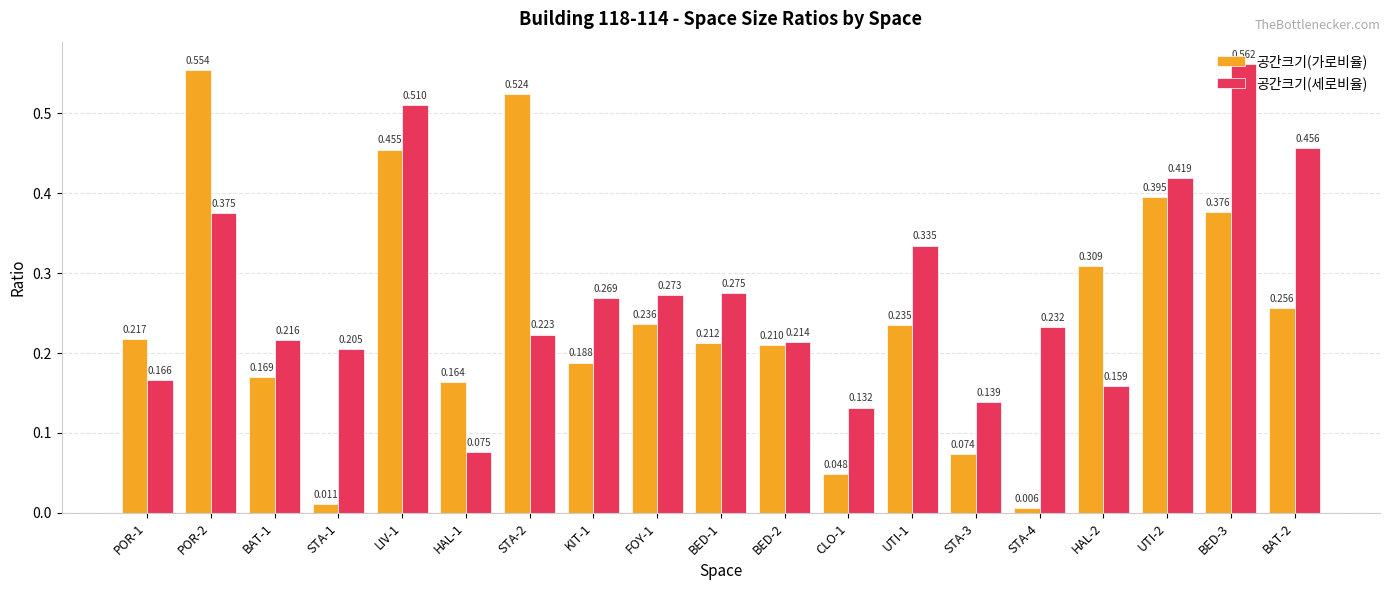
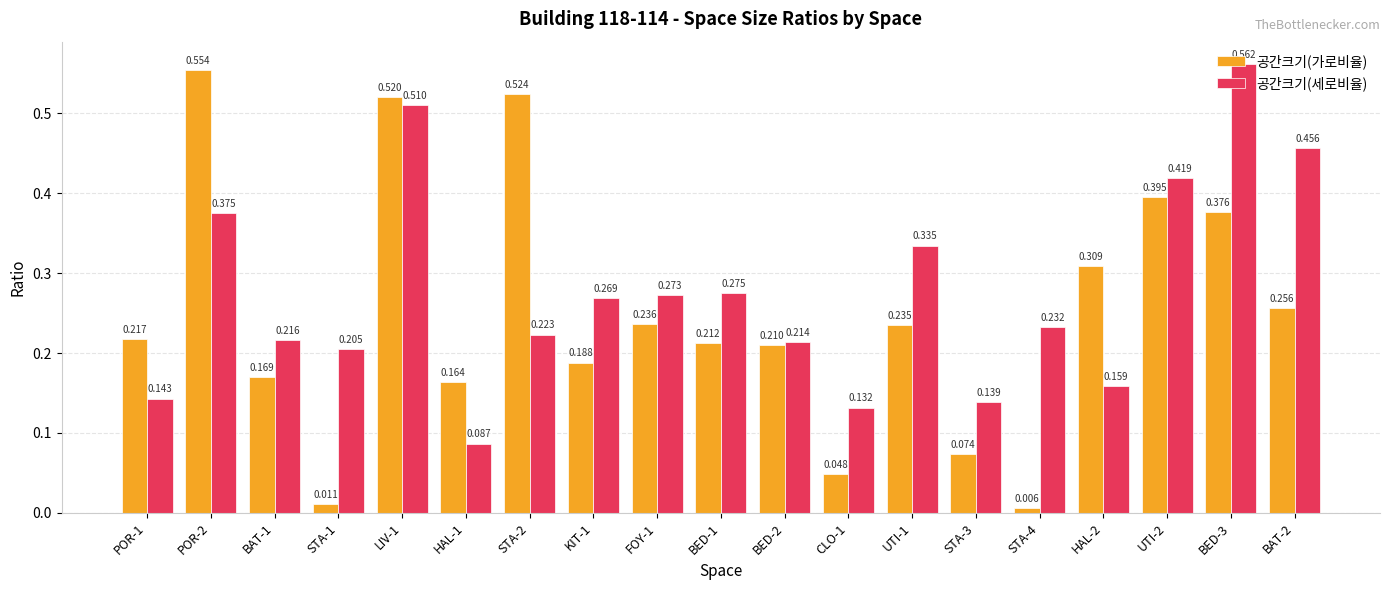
  {
    "공간크기(가로비율)": {
      "POR-1": 0.217,
      "POR-2": 0.554,
      "BAT-1": 0.169,
      "STA-1": 0.011,
-     "LIV-1": 0.455,
+     "LIV-1": 0.520,
      "HAL-1": 0.164,
      "STA-2": 0.524,
      "KIT-1": 0.188,
      "FOY-1": 0.236,
      "BED-1": 0.212,
      "BED-2": 0.210,
      "CLO-1": 0.048,
      "UTI-1": 0.235,
      "STA-3": 0.074,
      "STA-4": 0.006,
      "HAL-2": 0.309,
      "UTI-2": 0.395,
      "BED-3": 0.376,
      "BAT-2": 0.256
    },
    "공간크기(세로비율)": {
-     "POR-1": 0.166,
+     "POR-1": 0.143,
      "POR-2": 0.375,
      "BAT-1": 0.216,
      "STA-1": 0.205,
      "LIV-1": 0.510,
-     "HAL-1": 0.075,
+     "HAL-1": 0.087,
      "STA-2": 0.223,
      "KIT-1": 0.269,
      "FOY-1": 0.273,
      "BED-1": 0.275,
      "BED-2": 0.214,
      "CLO-1": 0.132,
      "UTI-1": 0.335,
      "STA-3": 0.139,
      "STA-4": 0.232,
      "HAL-2": 0.159,
      "UTI-2": 0.419,
      "BED-3": 0.562,
      "BAT-2": 0.456
    }
  }
